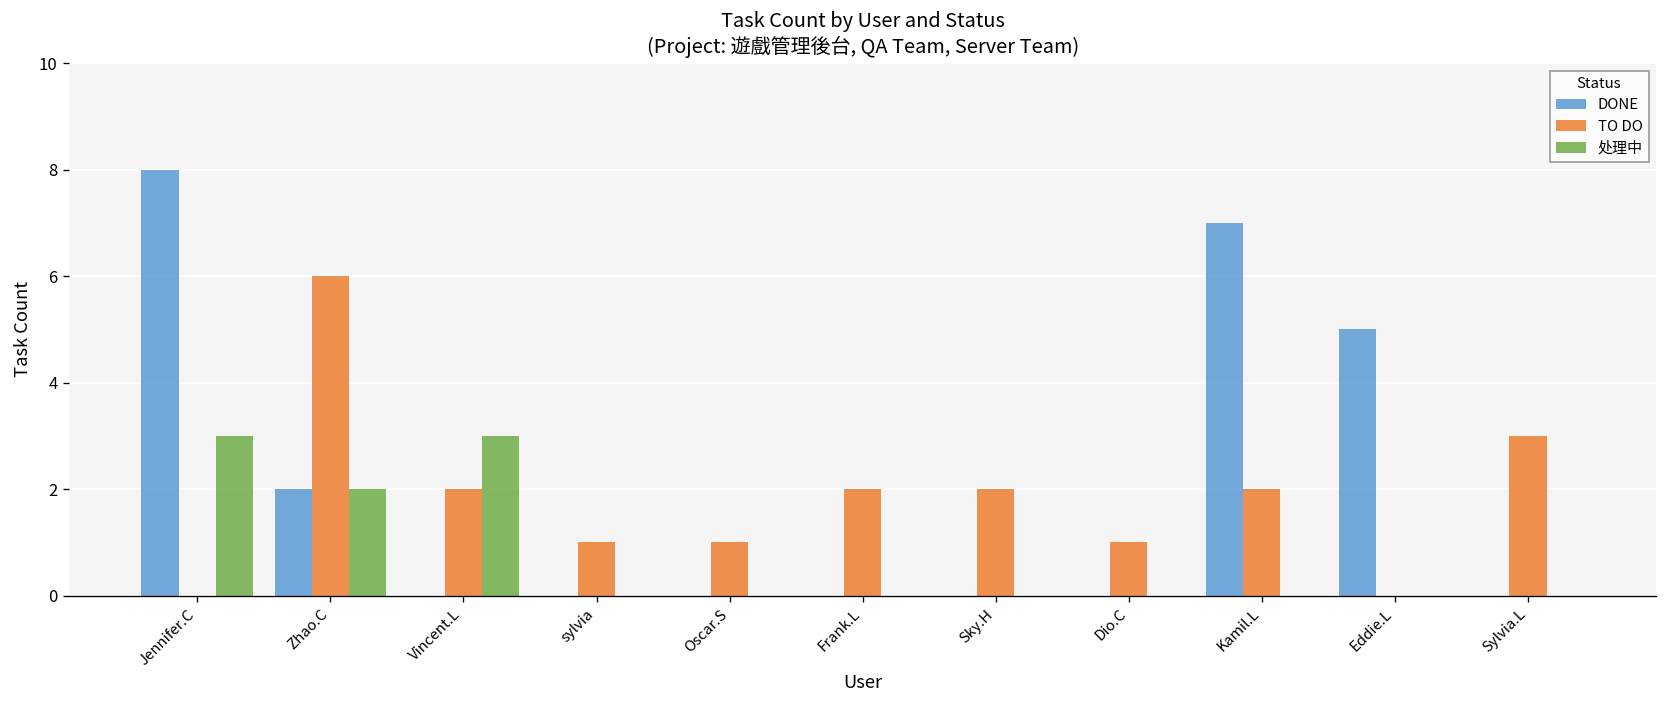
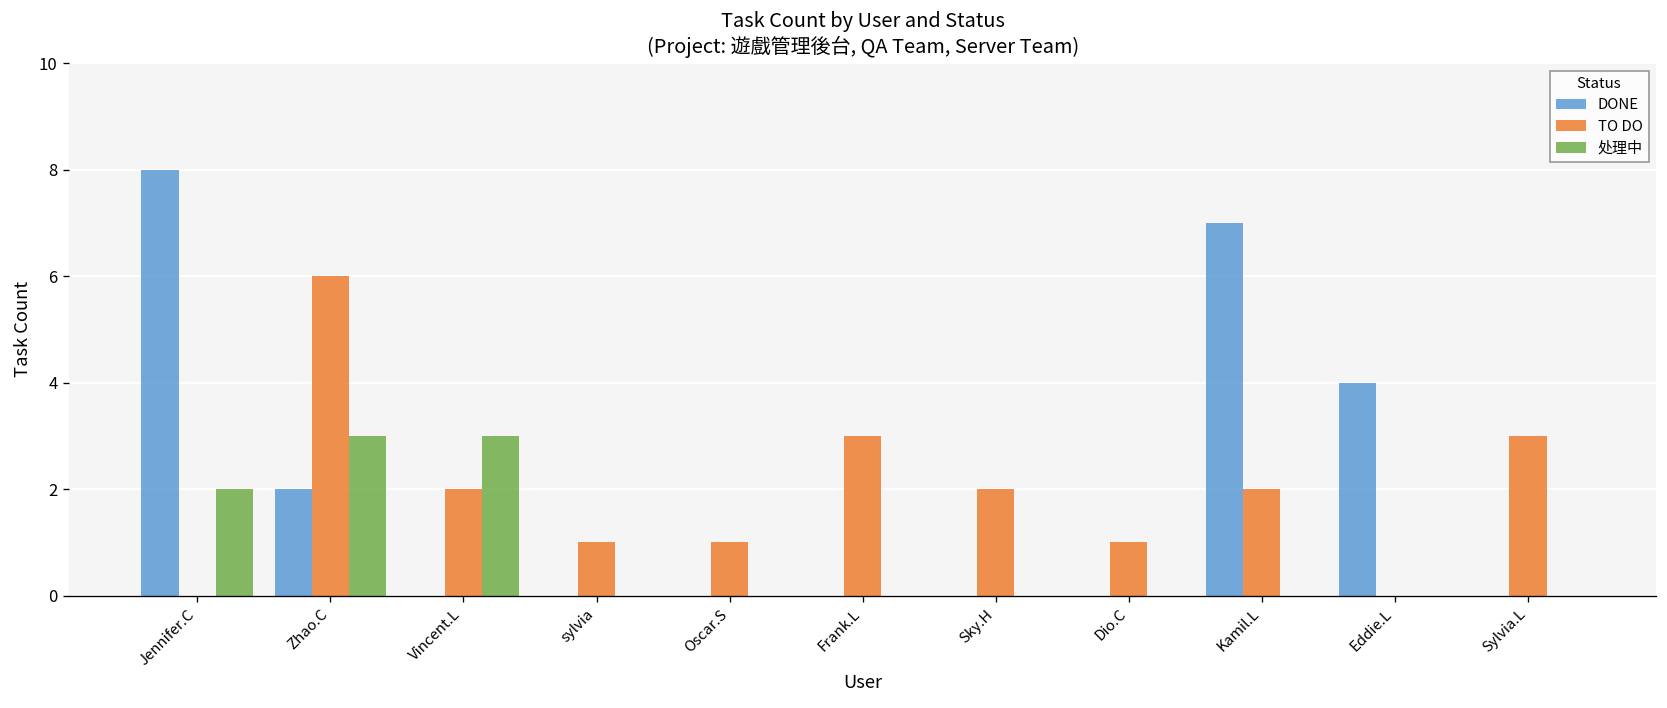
  {
    "DONE": {
      "Jennifer.C": 8,
      "Zhao.C": 2,
      "Vincent.L": 0,
      "sylvia": 0,
      "Oscar.S": 0,
      "Frank.L": 0,
      "Sky.H": 0,
      "Dio.C": 0,
      "Kamil.L": 7,
-     "Eddie.L": 5,
+     "Eddie.L": 4,
      "Sylvia.L": 0
    },
    "TO DO": {
      "Jennifer.C": 0,
      "Zhao.C": 6,
      "Vincent.L": 2,
      "sylvia": 1,
      "Oscar.S": 1,
-     "Frank.L": 2,
+     "Frank.L": 3,
      "Sky.H": 2,
      "Dio.C": 1,
      "Kamil.L": 2,
      "Eddie.L": 0,
      "Sylvia.L": 3
    },
    "处理中": {
-     "Jennifer.C": 3,
-     "Zhao.C": 2,
+     "Jennifer.C": 2,
+     "Zhao.C": 3,
      "Vincent.L": 3,
      "sylvia": 0,
      "Oscar.S": 0,
      "Frank.L": 0,
      "Sky.H": 0,
      "Dio.C": 0,
      "Kamil.L": 0,
      "Eddie.L": 0,
      "Sylvia.L": 0
    }
  }
